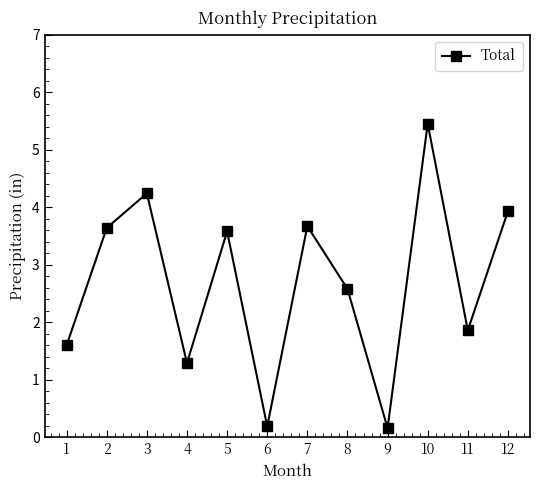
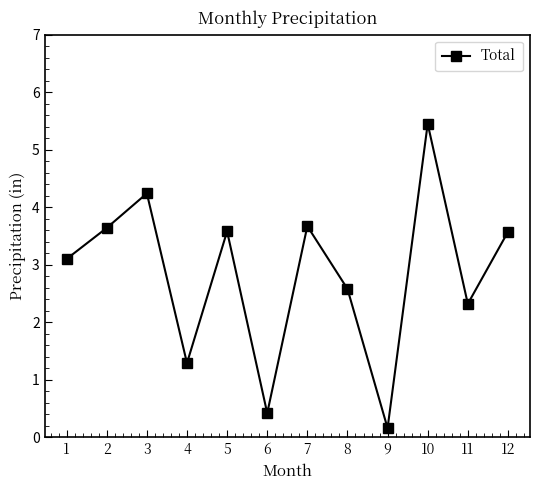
  {
-   "1": 1.6,
+   "1": 3.1,
    "2": 3.6,
    "3": 4.2,
    "4": 1.3,
    "5": 3.6,
-   "6": 0.2,
+   "6": 0.4,
    "7": 3.7,
    "8": 2.6,
    "9": 0.2,
    "10": 5.5,
-   "11": 1.9,
-   "12": 3.9
+   "11": 2.3,
+   "12": 3.6
  }
